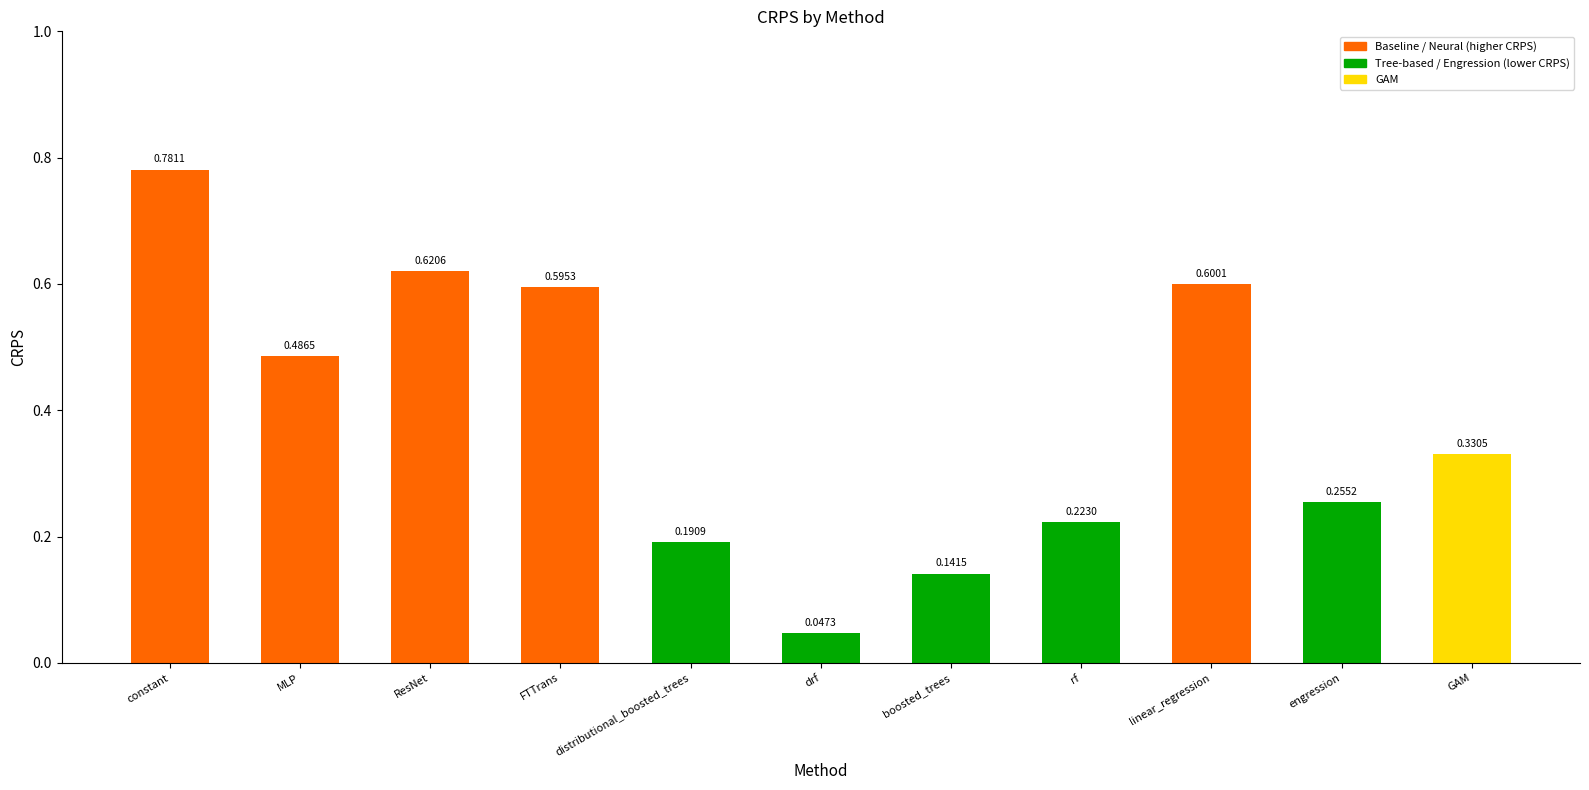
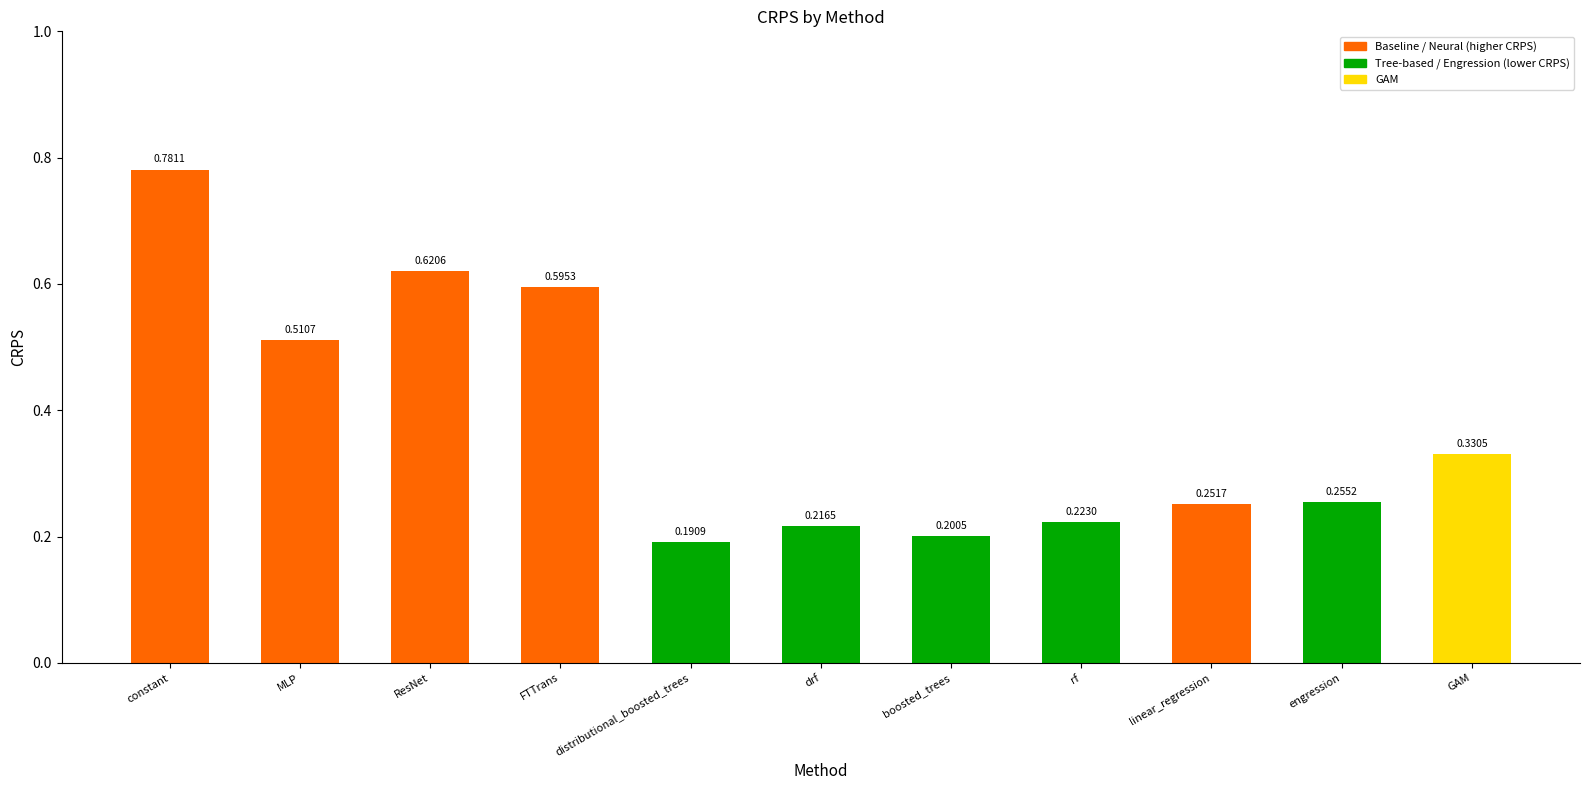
  {
    "constant": 0.7811,
-   "MLP": 0.4865,
+   "MLP": 0.5107,
    "ResNet": 0.6206,
    "FTTrans": 0.5953,
    "distributional_boosted_trees": 0.1909,
-   "drf": 0.0473,
-   "boosted_trees": 0.1415,
+   "drf": 0.2165,
+   "boosted_trees": 0.2005,
    "rf": 0.2230,
-   "linear_regression": 0.6001,
+   "linear_regression": 0.2517,
    "engression": 0.2552,
    "GAM": 0.3305
  }
